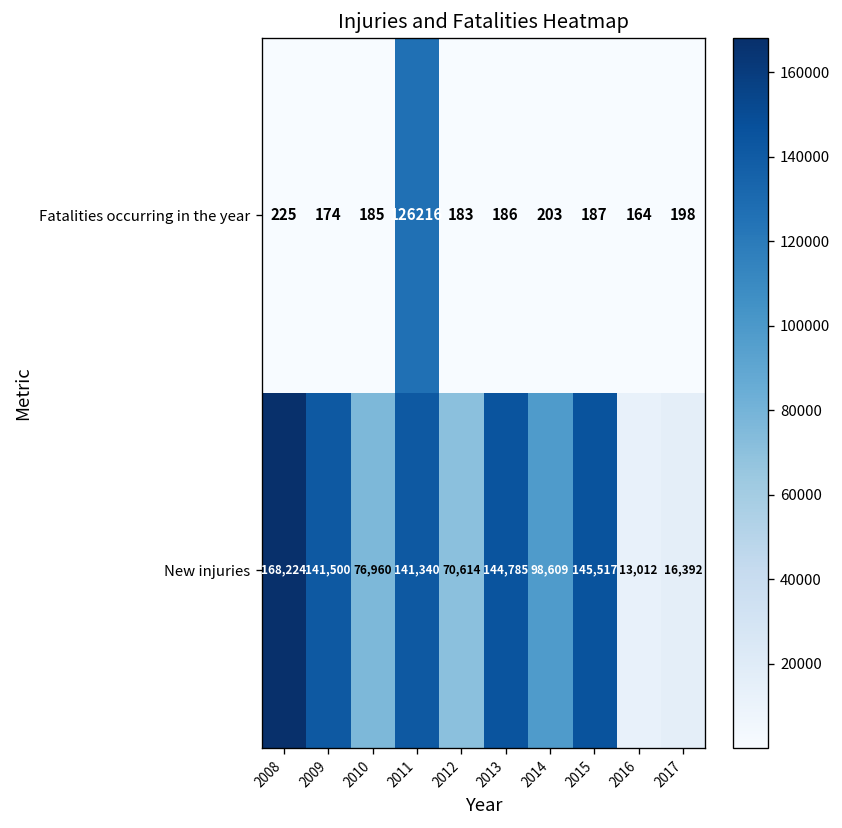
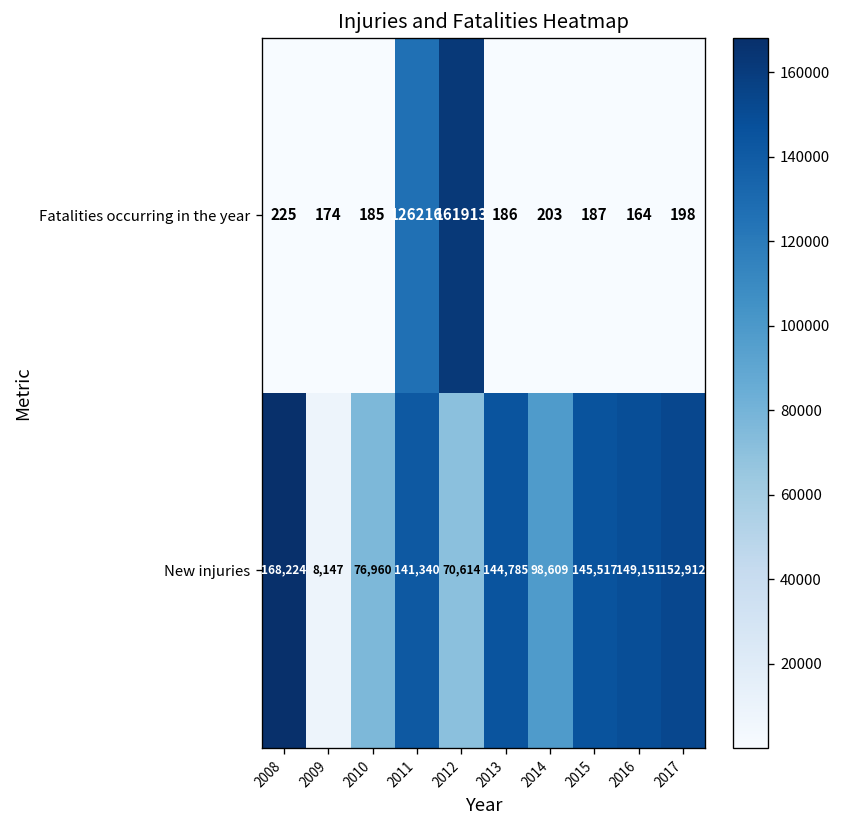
  {
    "Fatalities occurring in the year": {
      "2008": "225",
      "2009": "174",
      "2010": "185",
      "2011": "126216",
-     "2012": "183",
+     "2012": "161913",
      "2013": "186",
      "2014": "203",
      "2015": "187",
      "2016": "164",
      "2017": "198"
    },
    "New injuries": {
      "2008": "168,224",
-     "2009": "141,500",
+     "2009": "8,147",
      "2010": "76,960",
      "2011": "141,340",
      "2012": "70,614",
      "2013": "144,785",
      "2014": "98,609",
      "2015": "145,517",
-     "2016": "13,012",
-     "2017": "16,392"
+     "2016": "149,151",
+     "2017": "152,912"
    }
  }
